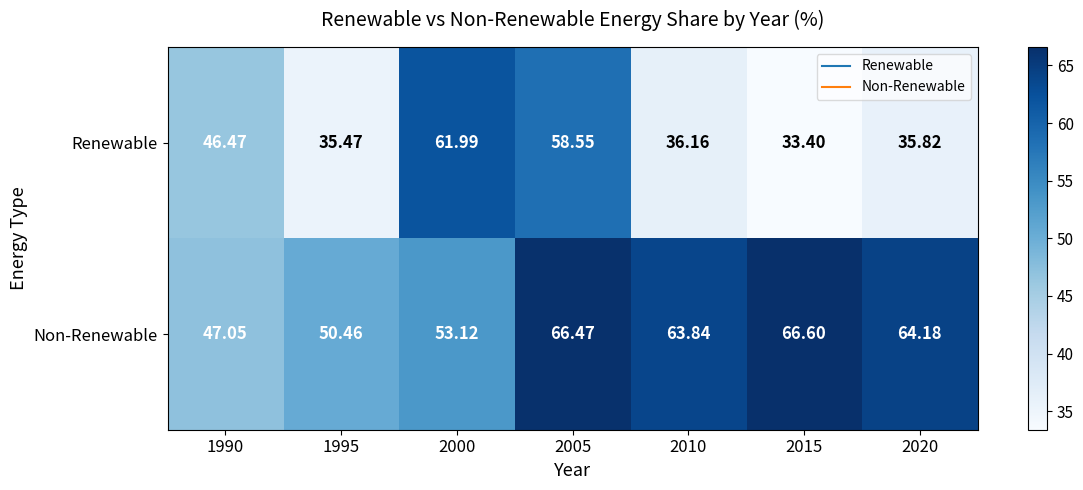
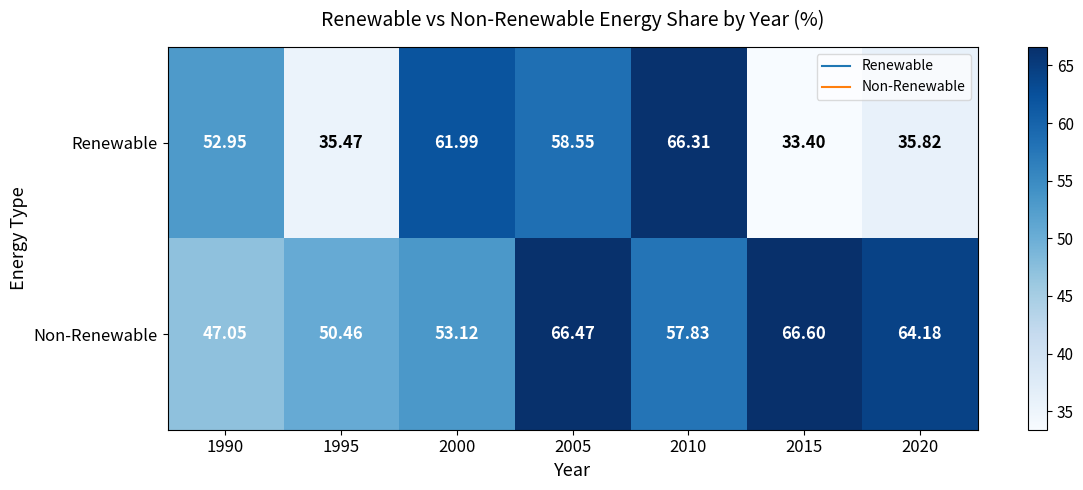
  {
    "Renewable": {
-     "1990": 46.47,
+     "1990": 52.95,
      "1995": 35.47,
      "2000": 61.99,
      "2005": 58.55,
-     "2010": 36.16,
+     "2010": 66.31,
      "2015": 33.40,
      "2020": 35.82
    },
    "Non-Renewable": {
      "1990": 47.05,
      "1995": 50.46,
      "2000": 53.12,
      "2005": 66.47,
-     "2010": 63.84,
+     "2010": 57.83,
      "2015": 66.60,
      "2020": 64.18
    }
  }
